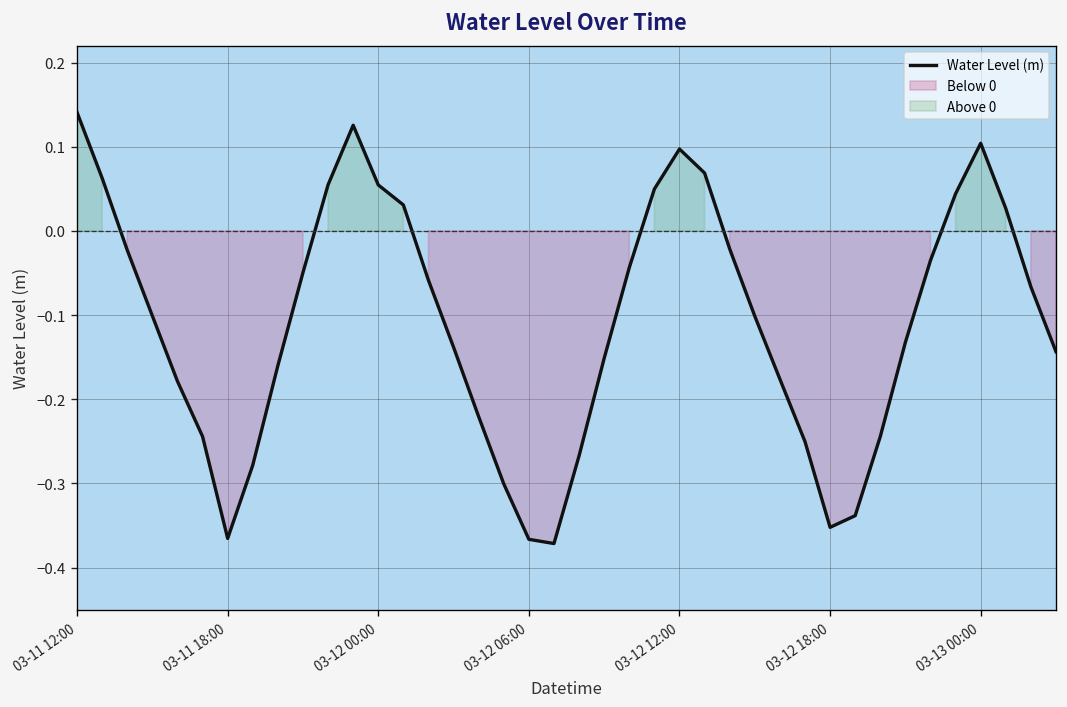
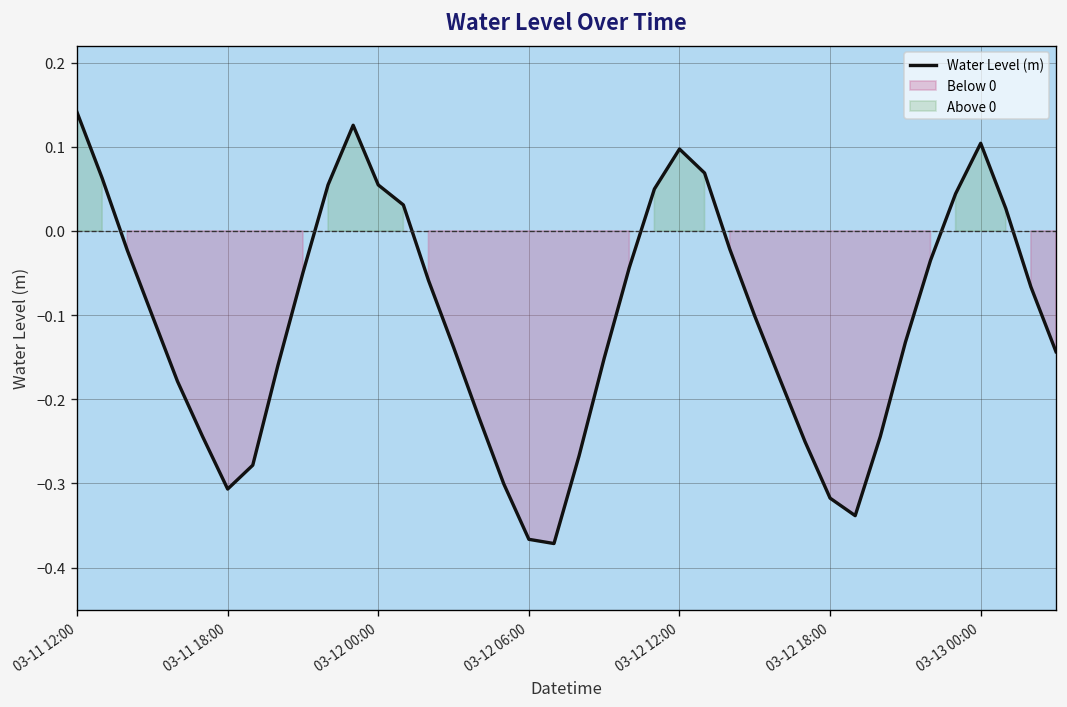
  {
    "03-11 12:00": 0.14,
-   "03-11 18:00": -0.37,
+   "03-11 18:00": -0.31,
    "03-12 00:00": 0.05,
    "03-12 06:00": -0.37,
    "03-12 12:00": 0.10,
-   "03-12 18:00": -0.35,
+   "03-12 18:00": -0.32,
    "03-13 00:00": 0.10
  }
